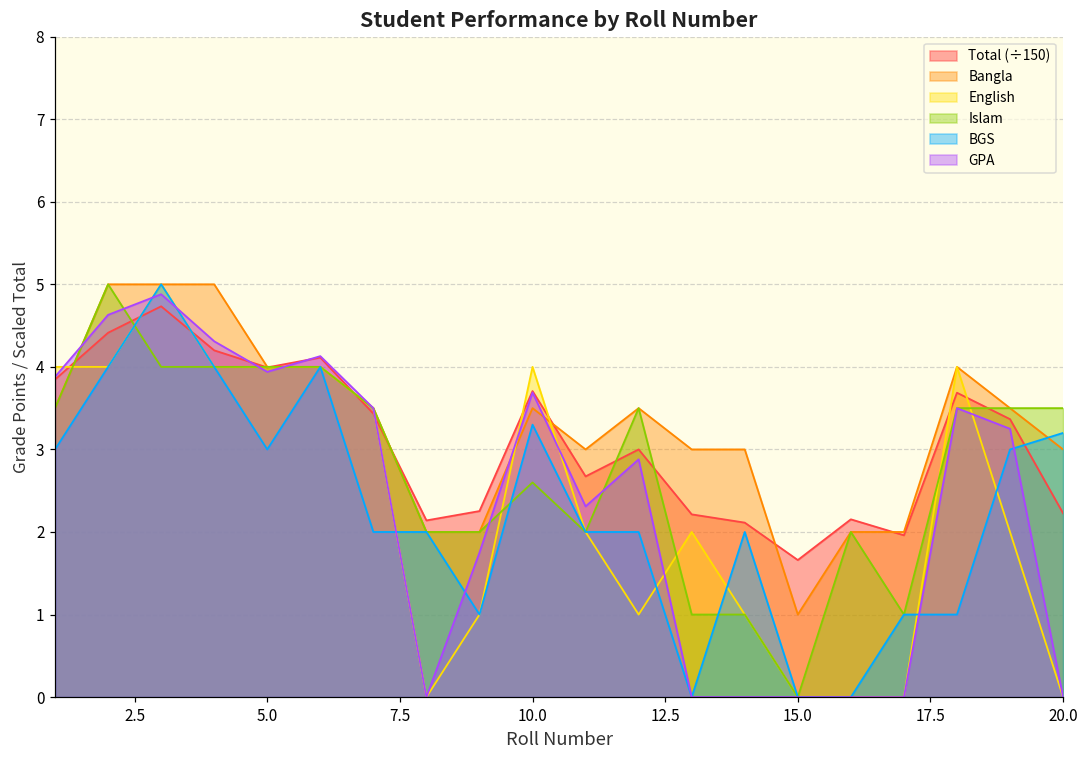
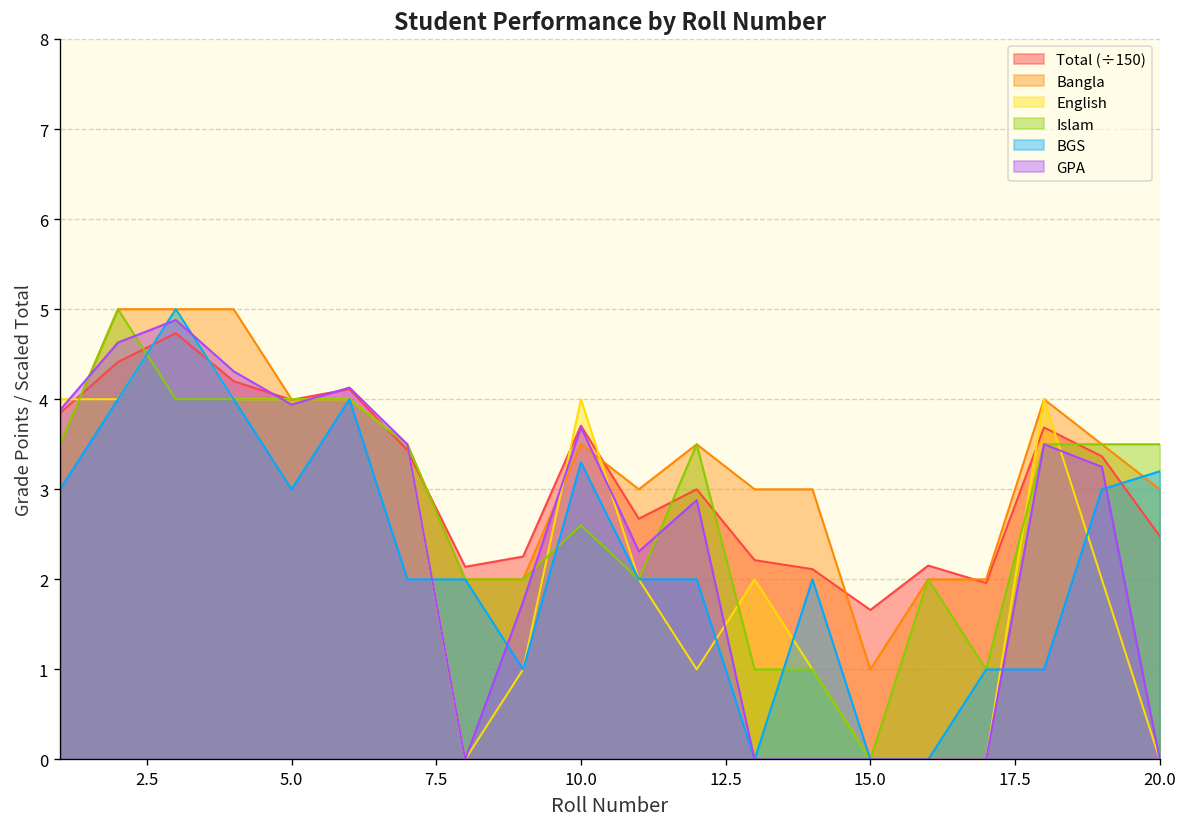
  {
    "Total (÷150)": {
      "15.0": 1.7,
-     "20.0": 2.2
+     "20.0": 2.5
    },
    "Islam": {
      "10.0": 2.6,
      "20.0": 3.5
    },
    "BGS": {
      "5.0": 3.0,
      "10.0": 3.3,
      "20.0": 3.2
    },
    "GPA": {
      "5.0": 3.9
    }
  }
